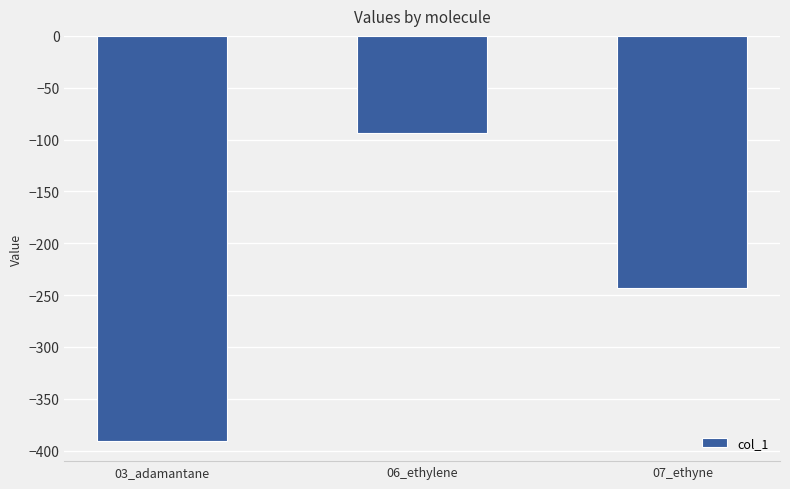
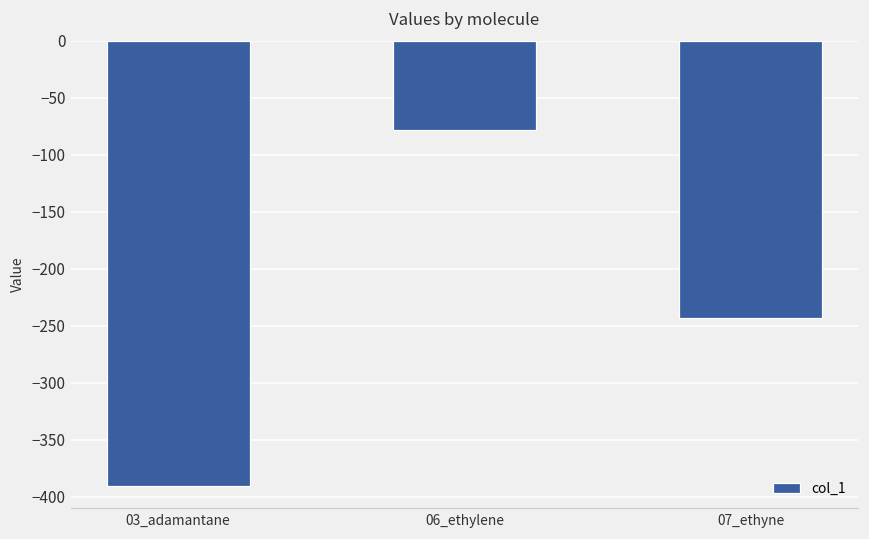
  {
    "03_adamantane": -391,
-   "06_ethylene": -93,
+   "06_ethylene": -79,
    "07_ethyne": -243
  }
